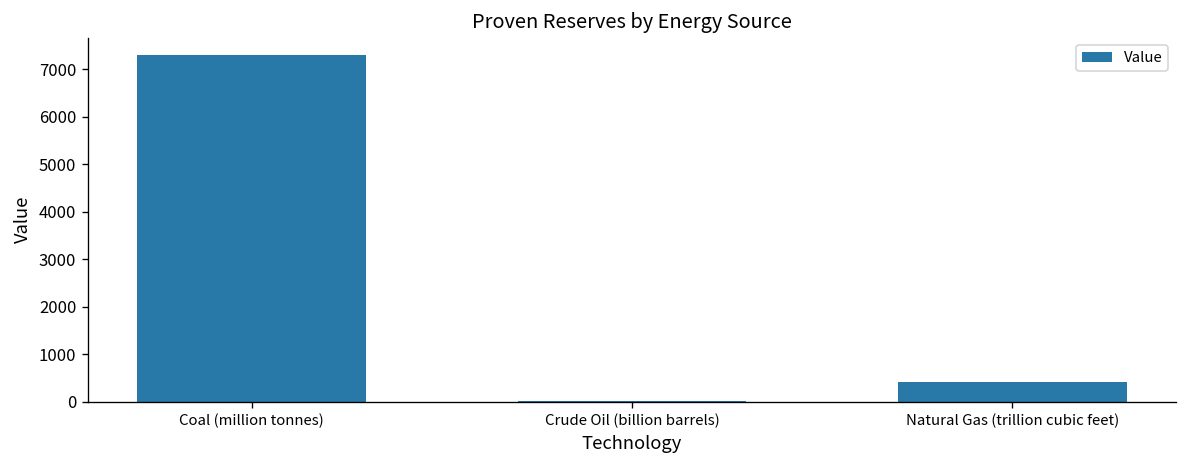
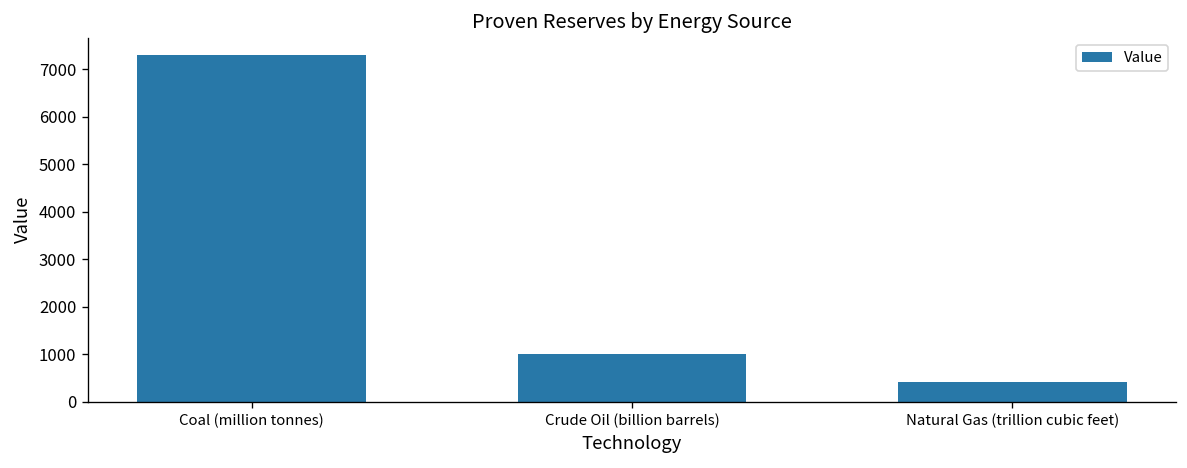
  {
    "Coal (million tonnes)": 7300,
-   "Crude Oil (billion barrels)": 0,
+   "Crude Oil (billion barrels)": 1000,
    "Natural Gas (trillion cubic feet)": 400
  }
